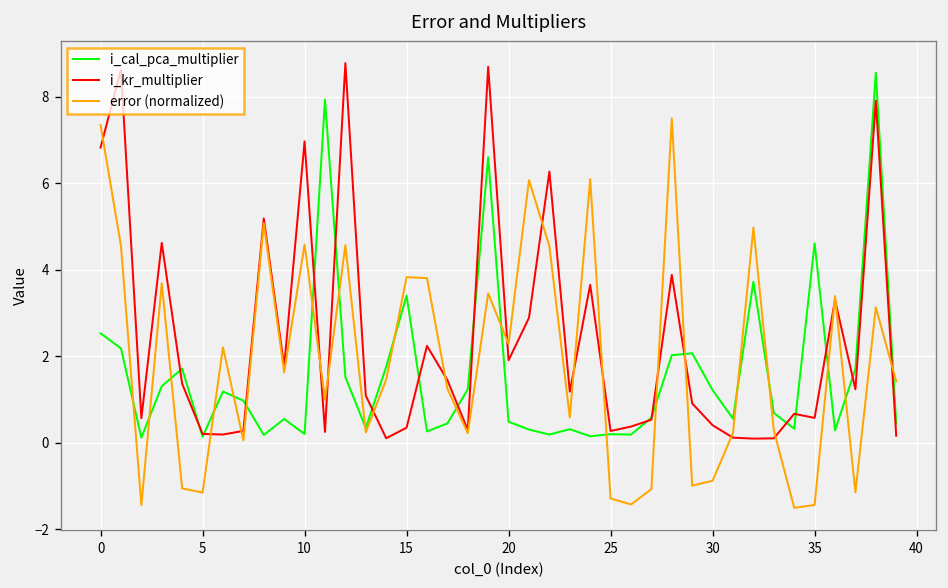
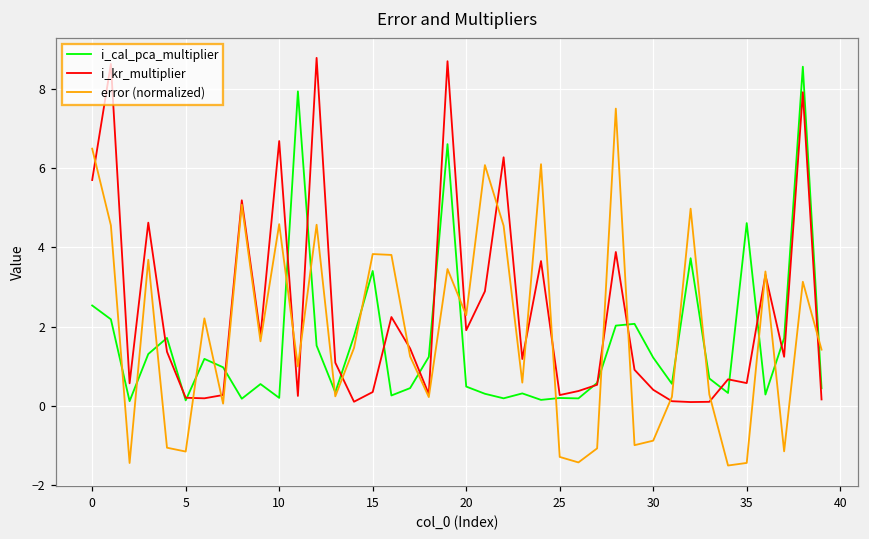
  {
    "i_cal_pca_multiplier": {
      "0": 2.5,
      "10": 0.2,
      "15": 3.4,
      "20": 0.5,
      "25": 0.2,
      "30": 1.2,
      "35": 4.6
    },
    "i_kr_multiplier": {
-     "0": 6.8,
-     "10": 7.0,
+     "0": 5.7,
+     "10": 6.7,
      "15": 0.4,
      "20": 1.9,
      "25": 0.3,
      "30": 0.4,
      "35": 0.6
    },
    "error (normalized)": {
-     "0": 7.3,
+     "0": 6.5,
      "5": -1.1,
      "10": 4.6,
      "15": 3.8,
      "20": 2.3,
      "25": -1.3,
      "30": -0.9,
      "35": -1.4
    }
  }
